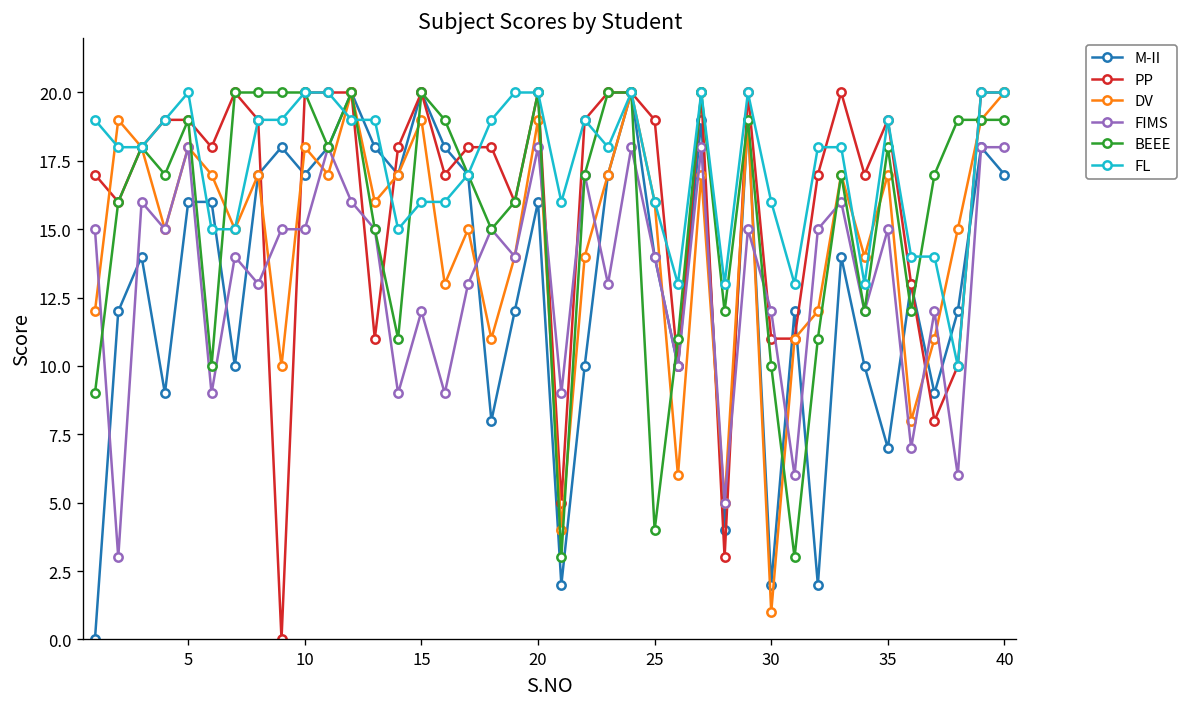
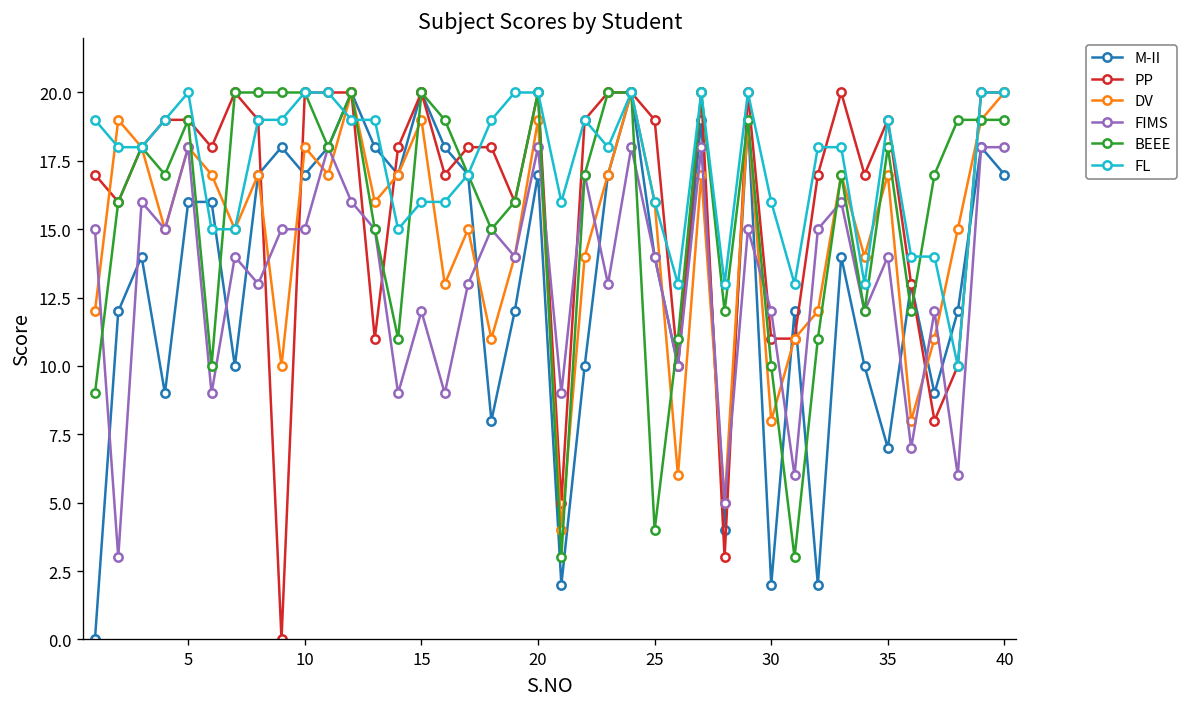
  {
    "M-II": {
      "5": 16,
      "10": 17,
-     "20": 16,
+     "20": 17,
      "30": 2,
      "35": 7,
      "40": 17
    },
    "PP": {
      "25": 19,
      "30": 11
    },
    "DV": {
      "10": 18,
      "15": 19,
      "20": 19,
-     "30": 1,
+     "30": 8,
      "35": 17
    },
    "FIMS": {
      "10": 15,
      "15": 12,
      "20": 18,
      "30": 12,
-     "35": 15,
+     "35": 14,
      "40": 18
    },
    "BEEE": {
      "25": 4,
      "30": 10,
      "35": 18,
      "40": 19
    },
    "FL": {
      "5": 20,
      "15": 16,
      "30": 16
    }
  }
